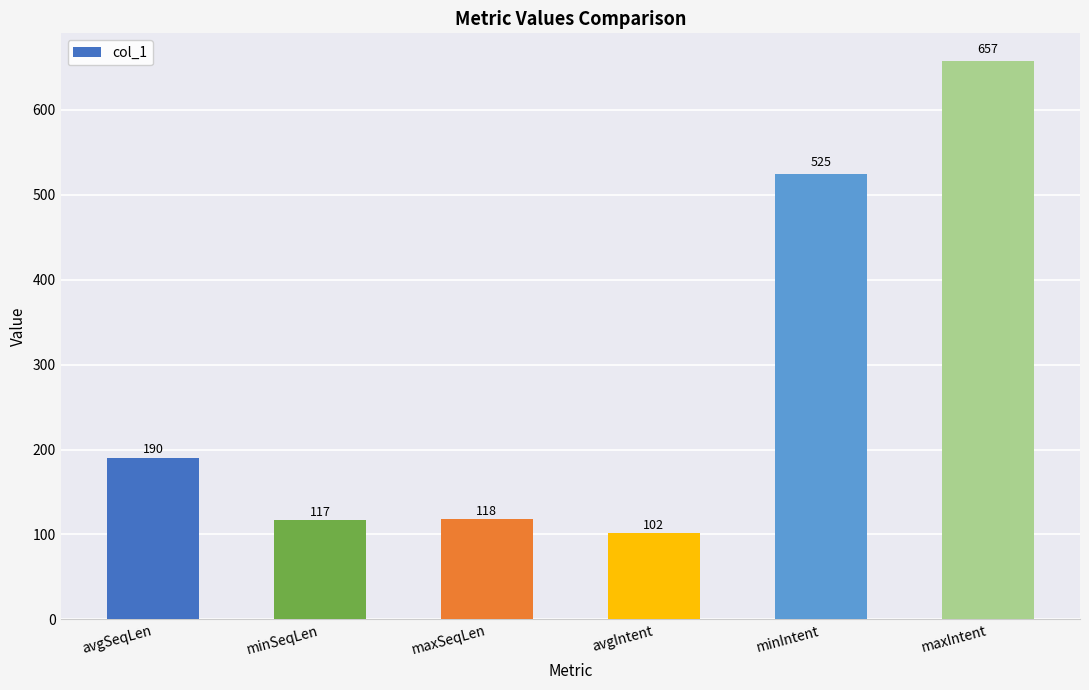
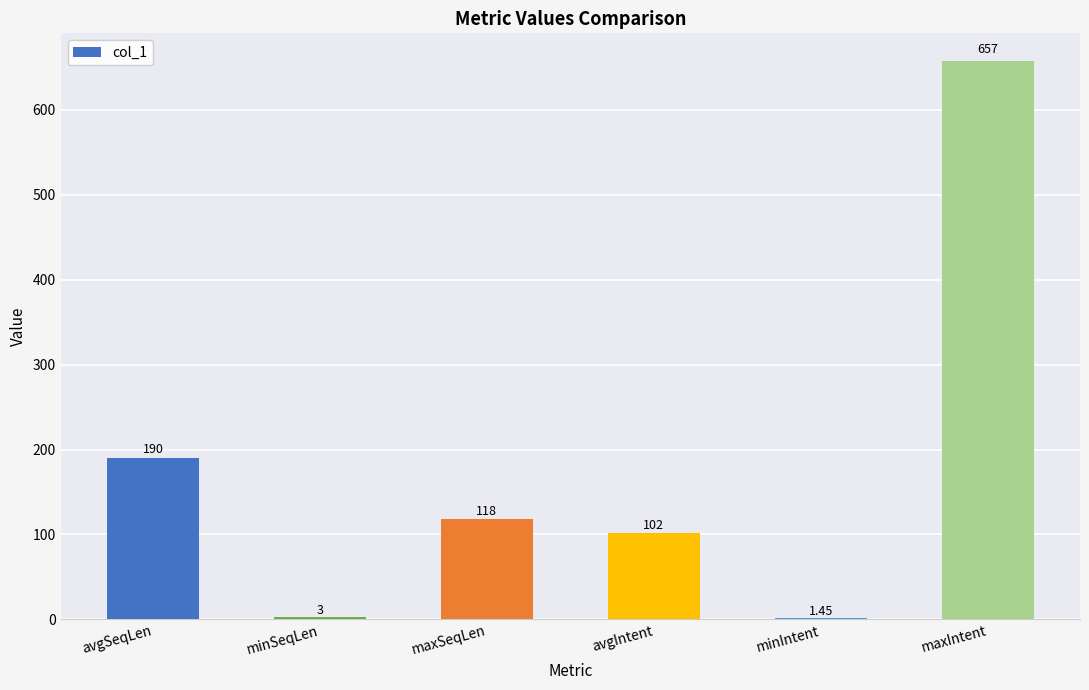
  {
    "avgSeqLen": 190,
-   "minSeqLen": 117,
+   "minSeqLen": 3,
    "maxSeqLen": 118,
    "avgIntent": 102,
-   "minIntent": 525,
+   "minIntent": 1.45,
    "maxIntent": 657
  }
